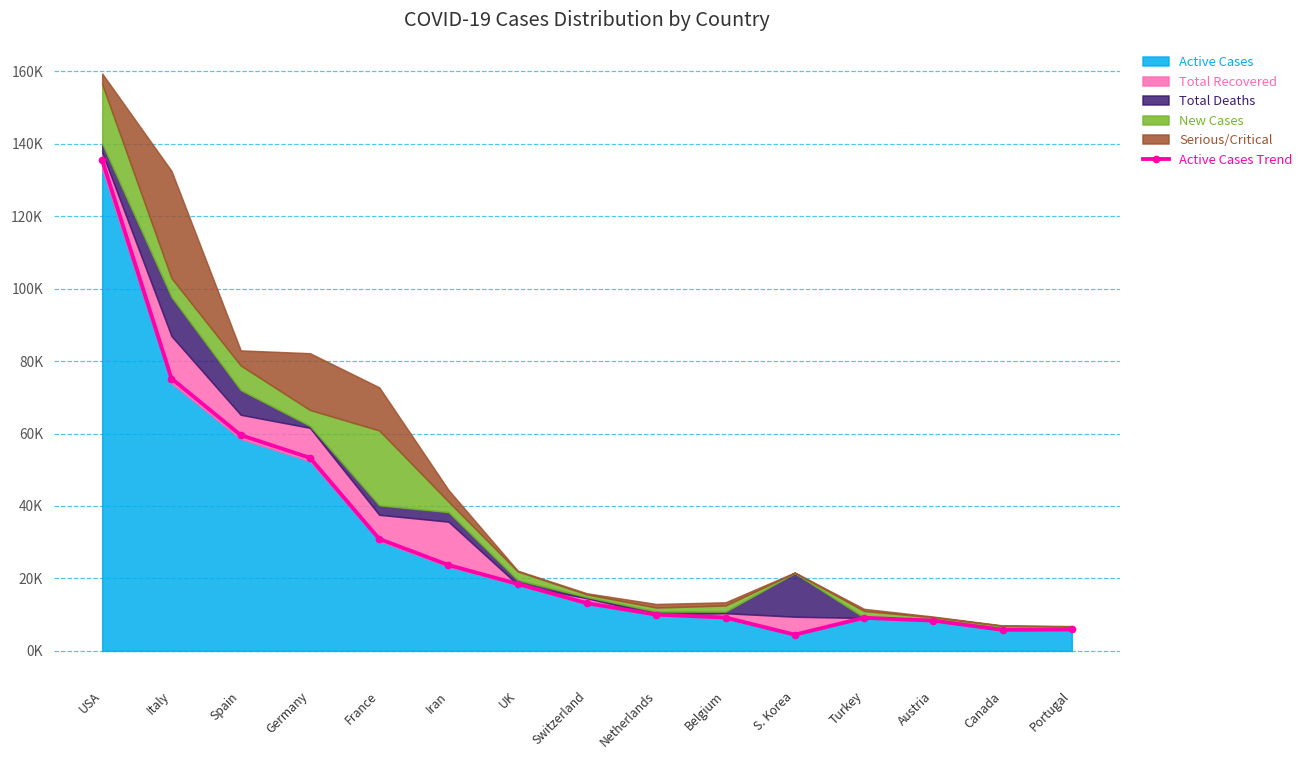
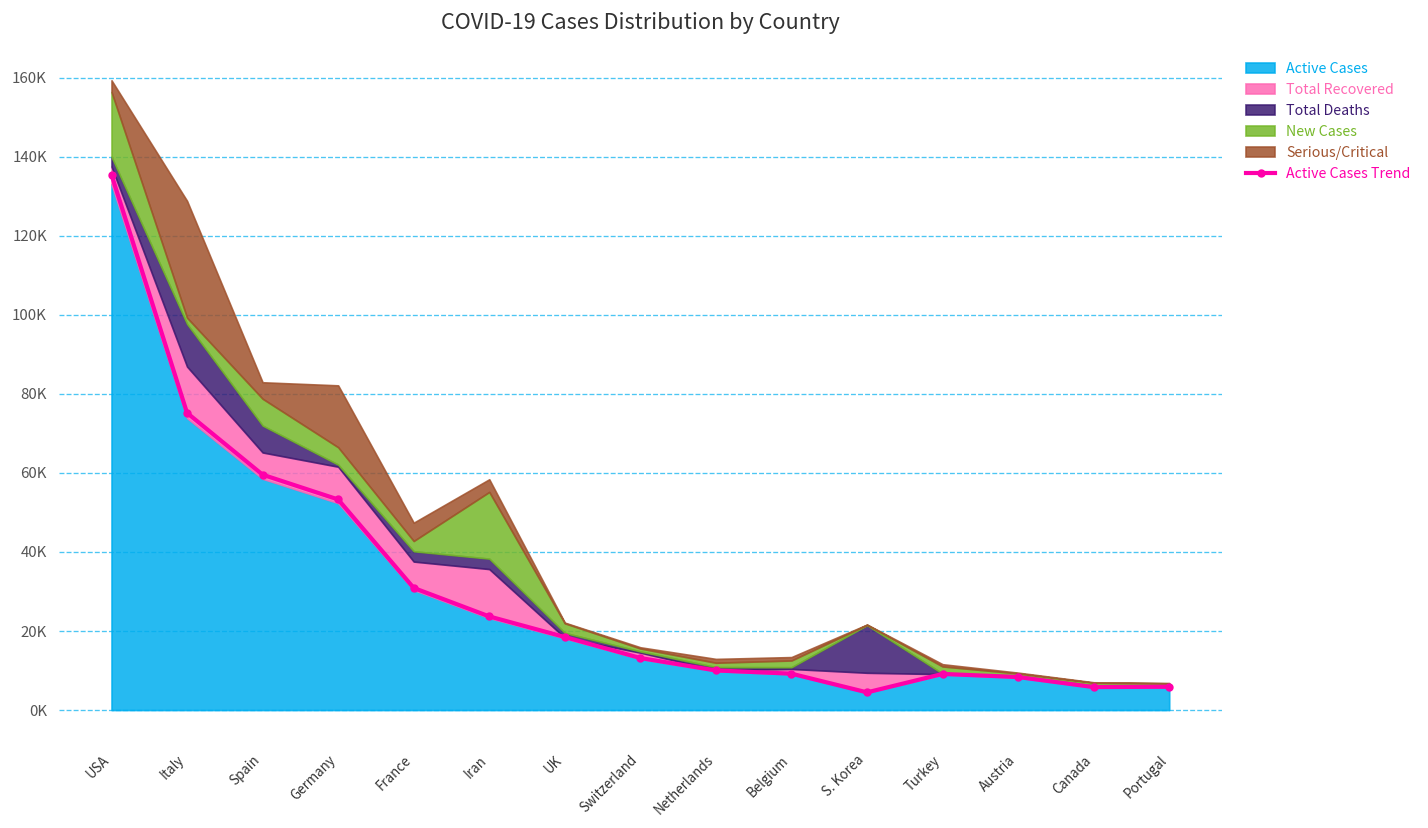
  {
    "Active Cases Trend": {
      "USA": 135000,
      "Italy": 75000,
      "Spain": 60000,
      "Germany": 53000
    },
    "Active Cases": {
      "USA": 133000,
      "Italy": 74000,
      "Spain": 59000,
      "Germany": 52000
    },
    "Total Recovered": {
      "USA": 4000,
      "Italy": 13000,
      "Spain": 7000,
      "France": 7000,
      "Iran": 12000,
      "S. Korea": 5000
    },
    "Total Deaths": {
      "USA": 2000,
      "Italy": 11000,
      "Spain": 7000,
      "France": 3000,
      "Iran": 3000,
      "UK": 1000,
      "Netherlands": 1000
    },
    "New Cases": {
      "USA": 16000,
-     "Italy": 5000,
+     "Italy": 2000,
      "Spain": 7000,
      "Germany": 4000,
-     "France": 21000,
-     "Iran": 3000,
+     "France": 3000,
+     "Iran": 17000,
      "Netherlands": 1000,
      "Belgium": 2000
    },
    "Serious/Critical": {
      "USA": 3000,
      "Italy": 30000,
      "Spain": 4000,
      "Germany": 16000,
-     "France": 12000,
+     "France": 5000,
      "Iran": 3000,
      "Netherlands": 1000,
      "Belgium": 1000
    }
  }
